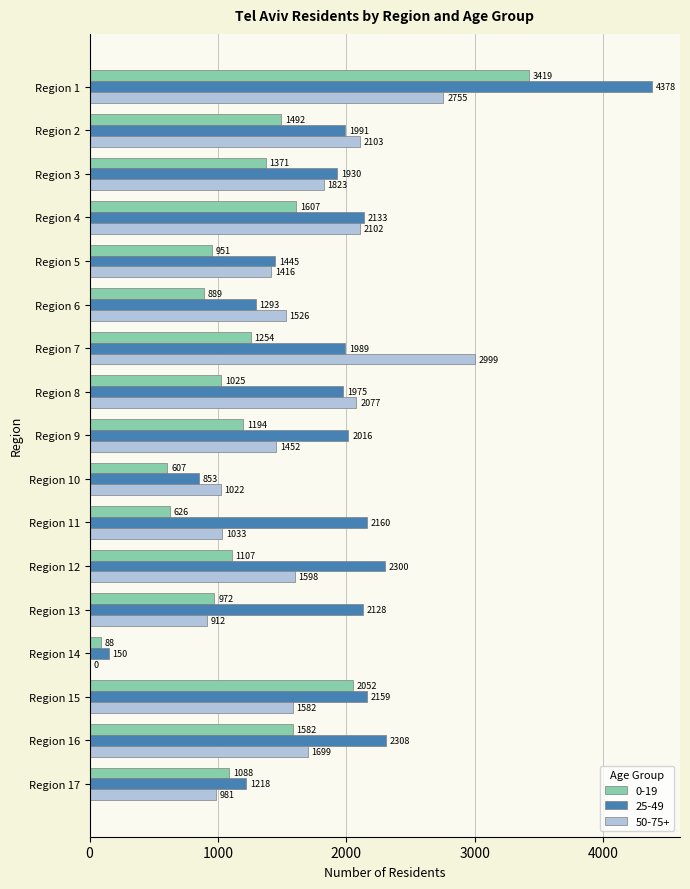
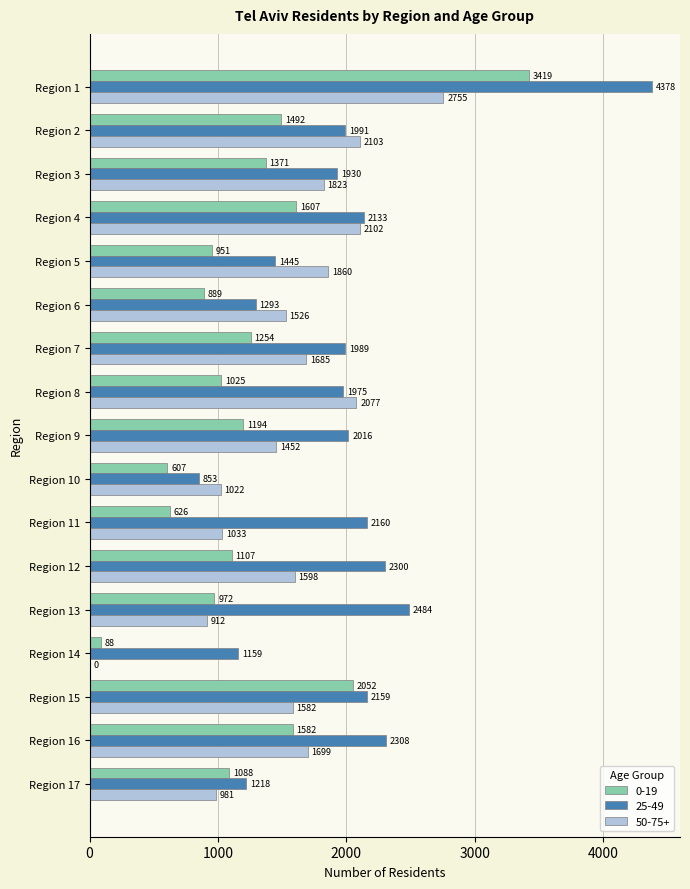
  {
    "0-19": {
      "Region 1": 3419,
      "Region 2": 1492,
      "Region 3": 1371,
      "Region 4": 1607,
      "Region 5": 951,
      "Region 6": 889,
      "Region 7": 1254,
      "Region 8": 1025,
      "Region 9": 1194,
      "Region 10": 607,
      "Region 11": 626,
      "Region 12": 1107,
      "Region 13": 972,
      "Region 14": 88,
      "Region 15": 2052,
      "Region 16": 1582,
      "Region 17": 1088
    },
    "25-49": {
      "Region 1": 4378,
      "Region 2": 1991,
      "Region 3": 1930,
      "Region 4": 2133,
      "Region 5": 1445,
      "Region 6": 1293,
      "Region 7": 1989,
      "Region 8": 1975,
      "Region 9": 2016,
      "Region 10": 853,
      "Region 11": 2160,
      "Region 12": 2300,
-     "Region 13": 2128,
-     "Region 14": 150,
+     "Region 13": 2484,
+     "Region 14": 1159,
      "Region 15": 2159,
      "Region 16": 2308,
      "Region 17": 1218
    },
    "50-75+": {
      "Region 1": 2755,
      "Region 2": 2103,
      "Region 3": 1823,
      "Region 4": 2102,
-     "Region 5": 1416,
+     "Region 5": 1860,
      "Region 6": 1526,
-     "Region 7": 2999,
+     "Region 7": 1685,
      "Region 8": 2077,
      "Region 9": 1452,
      "Region 10": 1022,
      "Region 11": 1033,
      "Region 12": 1598,
      "Region 13": 912,
      "Region 14": 0,
      "Region 15": 1582,
      "Region 16": 1699,
      "Region 17": 981
    }
  }
